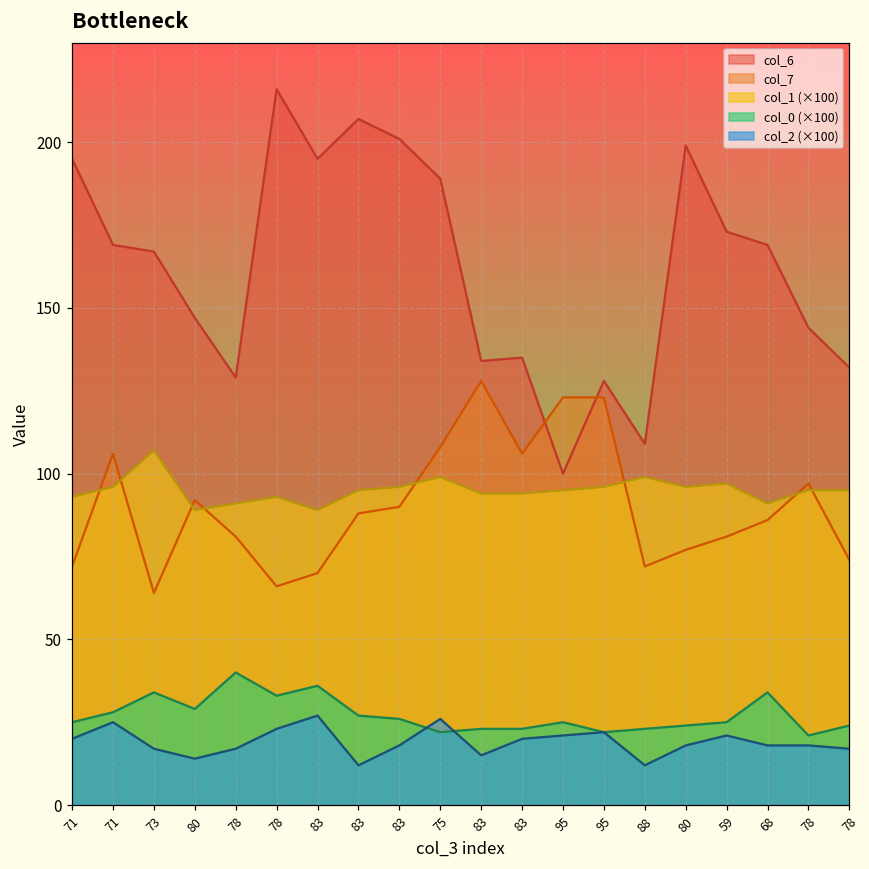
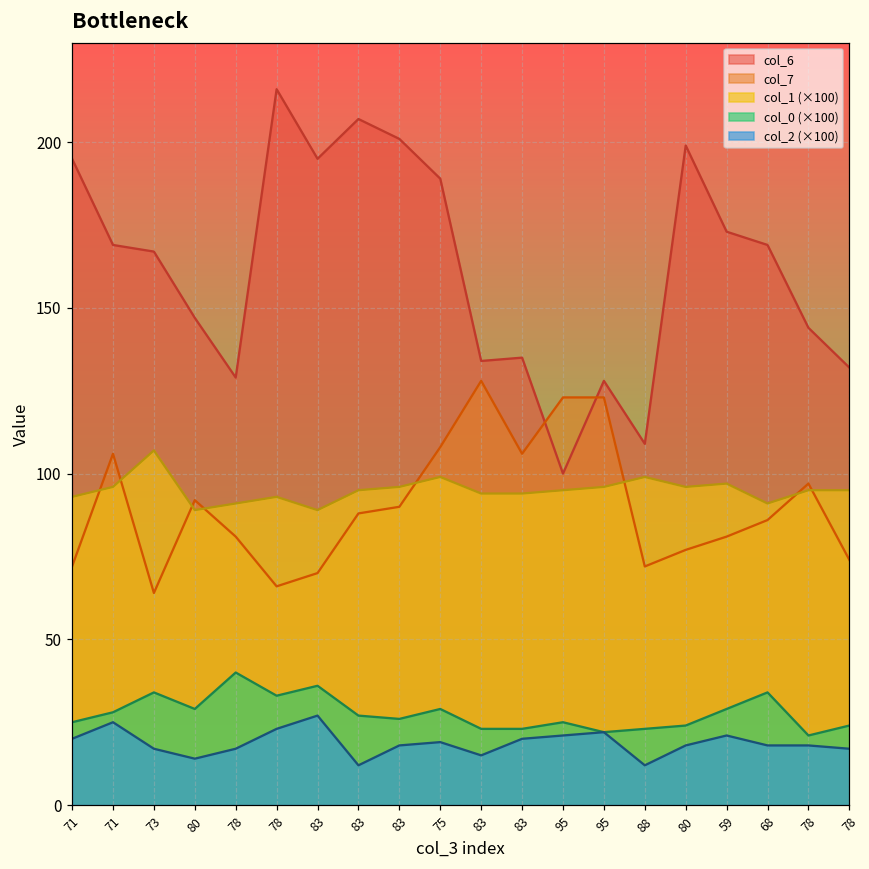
  {
    "col_1 (×100)": {
      "73": 107,
      "75": 99,
      "88": 99,
      "59": 97,
      "68": 91
    },
    "col_0 (×100)": {
      "73": 34,
-     "75": 22,
+     "75": 29,
      "88": 23,
-     "59": 25,
+     "59": 29,
      "68": 34
    },
    "col_2 (×100)": {
      "73": 17,
-     "75": 26,
+     "75": 19,
      "88": 12,
      "59": 21,
      "68": 18
    }
  }
